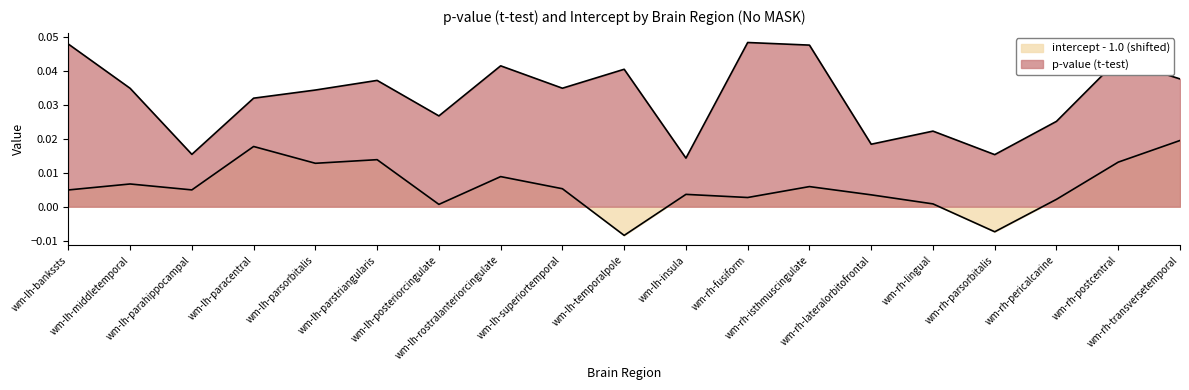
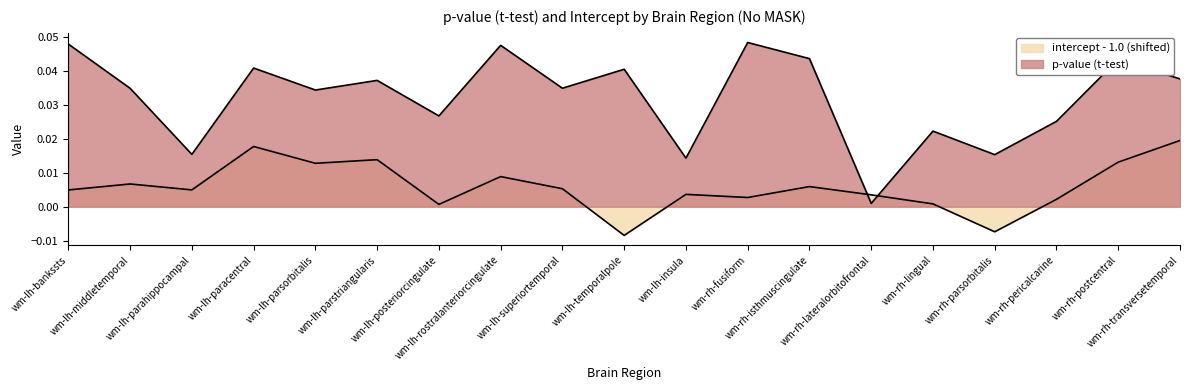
  {
    "p-value (t-test)": {
      "wm-lh-bankssts": 0.048,
      "wm-lh-middletemporal": 0.035,
      "wm-lh-parahippocampal": 0.015,
-     "wm-lh-paracentral": 0.032,
+     "wm-lh-paracentral": 0.041,
      "wm-lh-parsorbitalis": 0.034,
      "wm-lh-parstriangularis": 0.037,
      "wm-lh-posteriorcingulate": 0.027,
-     "wm-lh-rostralanteriorcingulate": 0.041,
+     "wm-lh-rostralanteriorcingulate": 0.047,
      "wm-lh-superiortemporal": 0.035,
      "wm-lh-temporalpole": 0.040,
      "wm-lh-insula": 0.014,
      "wm-rh-fusiform": 0.048,
-     "wm-rh-isthmuscingulate": 0.048,
-     "wm-rh-lateralorbitofrontal": 0.018,
+     "wm-rh-isthmuscingulate": 0.044,
+     "wm-rh-lateralorbitofrontal": 0.001,
      "wm-rh-lingual": 0.022,
      "wm-rh-parsorbitalis": 0.015,
      "wm-rh-pericalcarine": 0.025,
      "wm-rh-transversetemporal": 0.038
    }
  }
